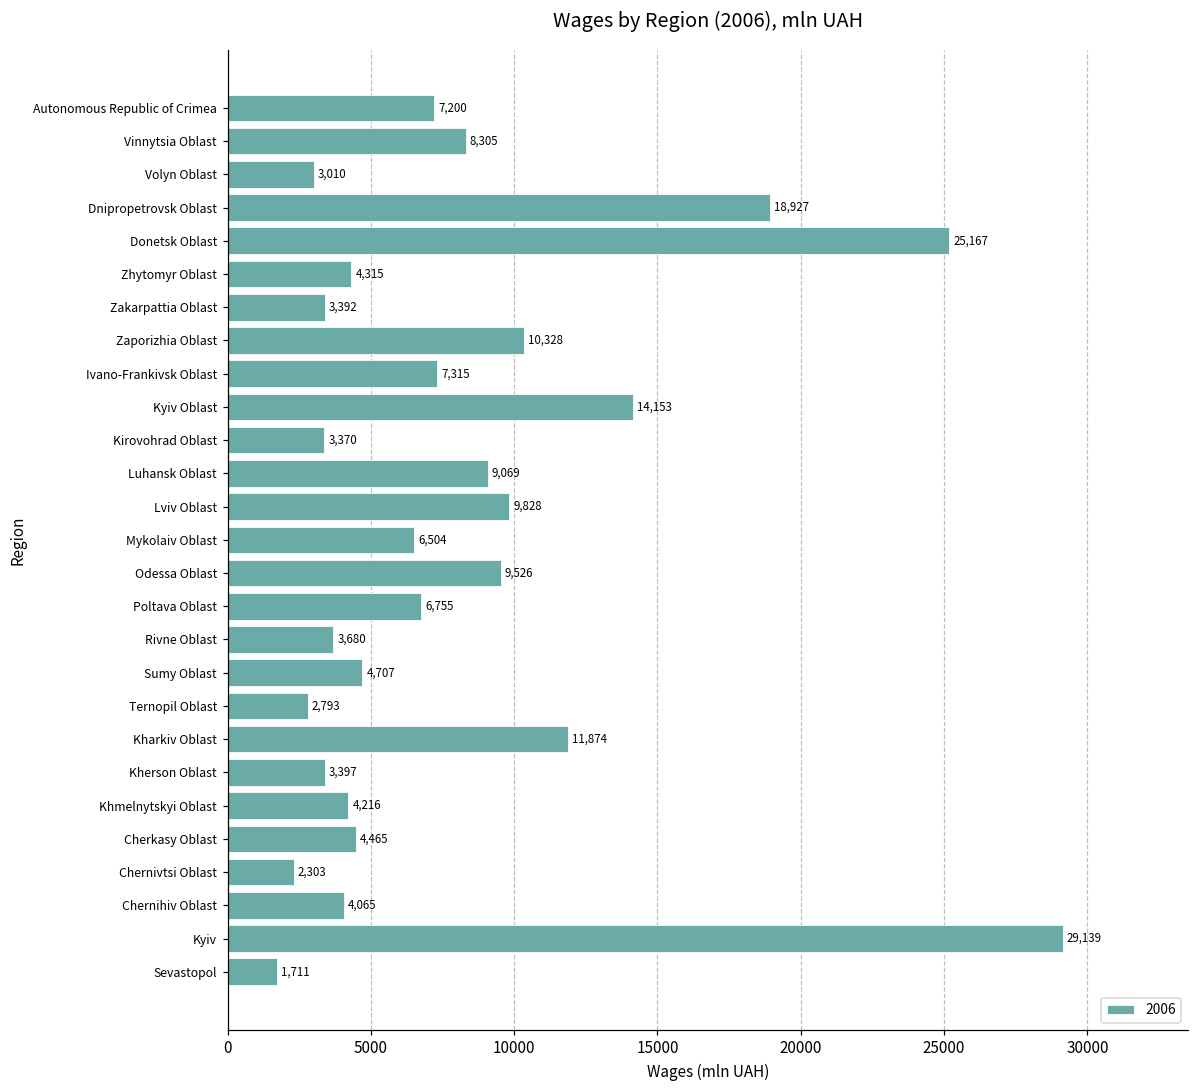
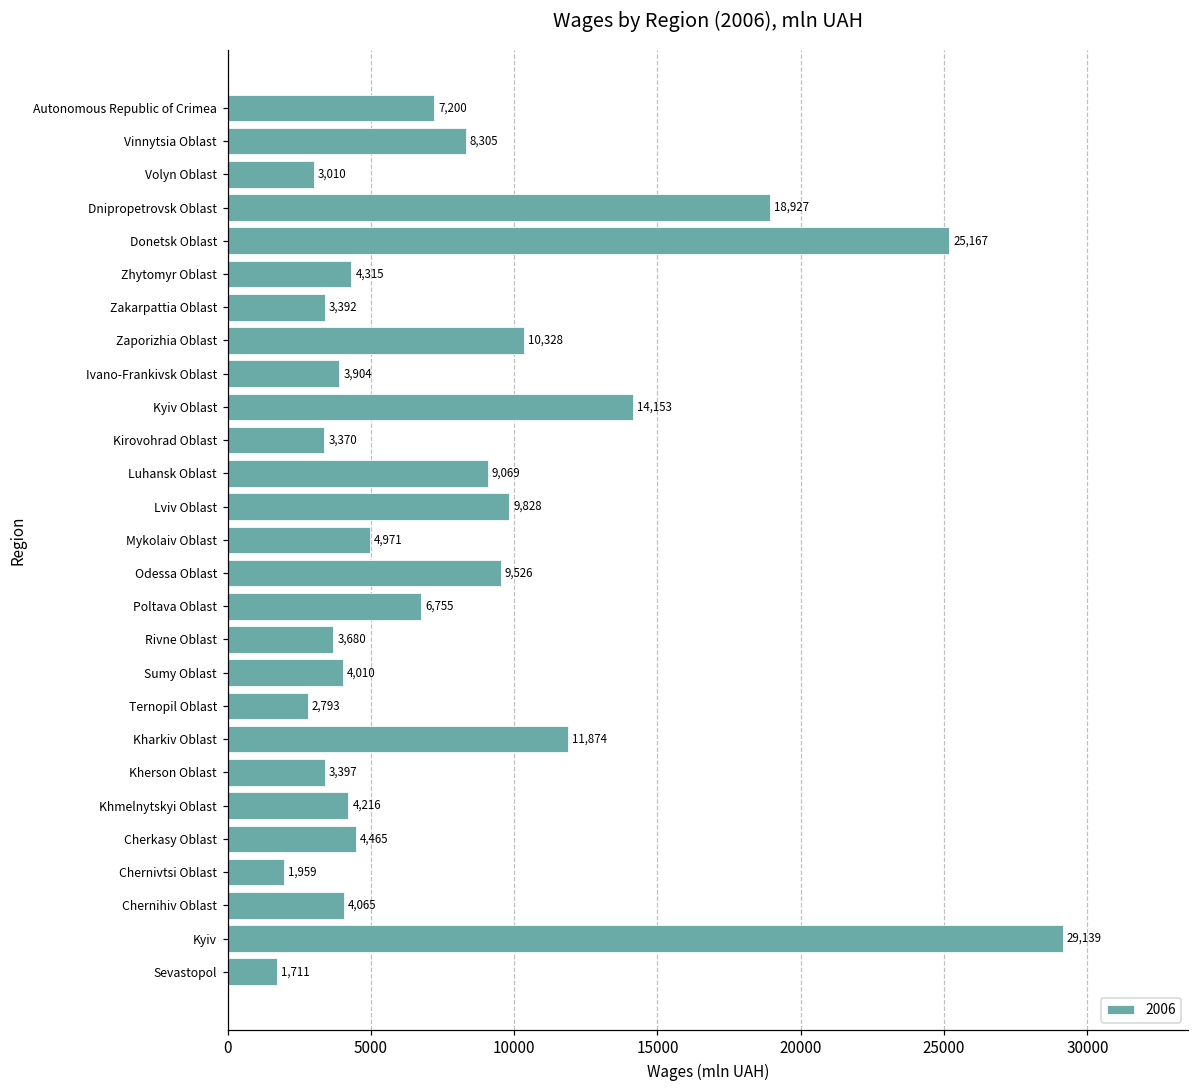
  {
    "Autonomous Republic of Crimea": "7,200",
    "Vinnytsia Oblast": "8,305",
    "Volyn Oblast": "3,010",
    "Dnipropetrovsk Oblast": "18,927",
    "Donetsk Oblast": "25,167",
    "Zhytomyr Oblast": "4,315",
    "Zakarpattia Oblast": "3,392",
    "Zaporizhia Oblast": "10,328",
-   "Ivano-Frankivsk Oblast": "7,315",
+   "Ivano-Frankivsk Oblast": "3,904",
    "Kyiv Oblast": "14,153",
    "Kirovohrad Oblast": "3,370",
    "Luhansk Oblast": "9,069",
    "Lviv Oblast": "9,828",
-   "Mykolaiv Oblast": "6,504",
+   "Mykolaiv Oblast": "4,971",
    "Odessa Oblast": "9,526",
    "Poltava Oblast": "6,755",
    "Rivne Oblast": "3,680",
-   "Sumy Oblast": "4,707",
+   "Sumy Oblast": "4,010",
    "Ternopil Oblast": "2,793",
    "Kharkiv Oblast": "11,874",
    "Kherson Oblast": "3,397",
    "Khmelnytskyi Oblast": "4,216",
    "Cherkasy Oblast": "4,465",
-   "Chernivtsi Oblast": "2,303",
+   "Chernivtsi Oblast": "1,959",
    "Chernihiv Oblast": "4,065",
    "Kyiv": "29,139",
    "Sevastopol": "1,711"
  }
